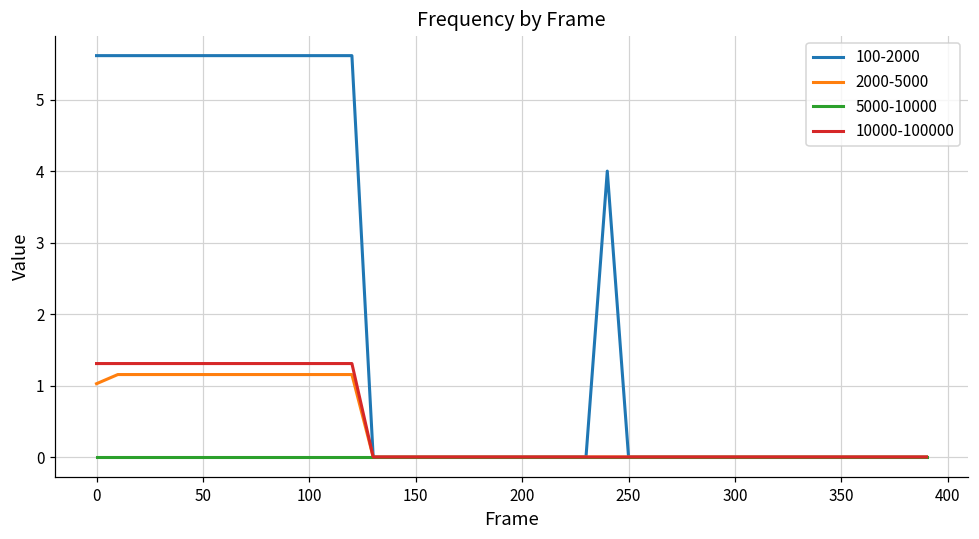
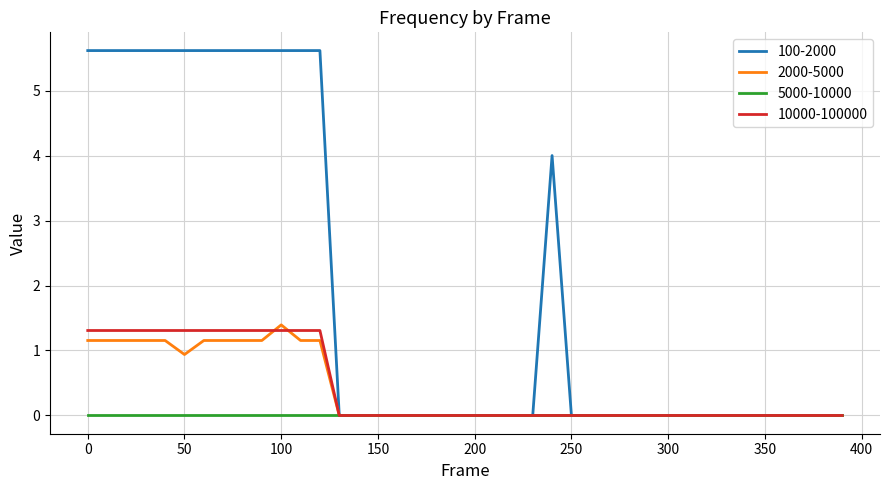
  {
    "100-2000": {
      "0": 5.6,
      "50": 5.6,
      "100": 5.6
    },
    "2000-5000": {
-     "0": 1.0,
-     "50": 1.2,
-     "100": 1.2
+     "0": 1.2,
+     "50": 0.9,
+     "100": 1.4
    },
    "5000-10000": {
      "0": 0.0,
      "50": 0.0,
      "100": 0.0
    },
    "10000-100000": {
      "0": 1.3,
      "50": 1.3,
      "100": 1.3
    }
  }
